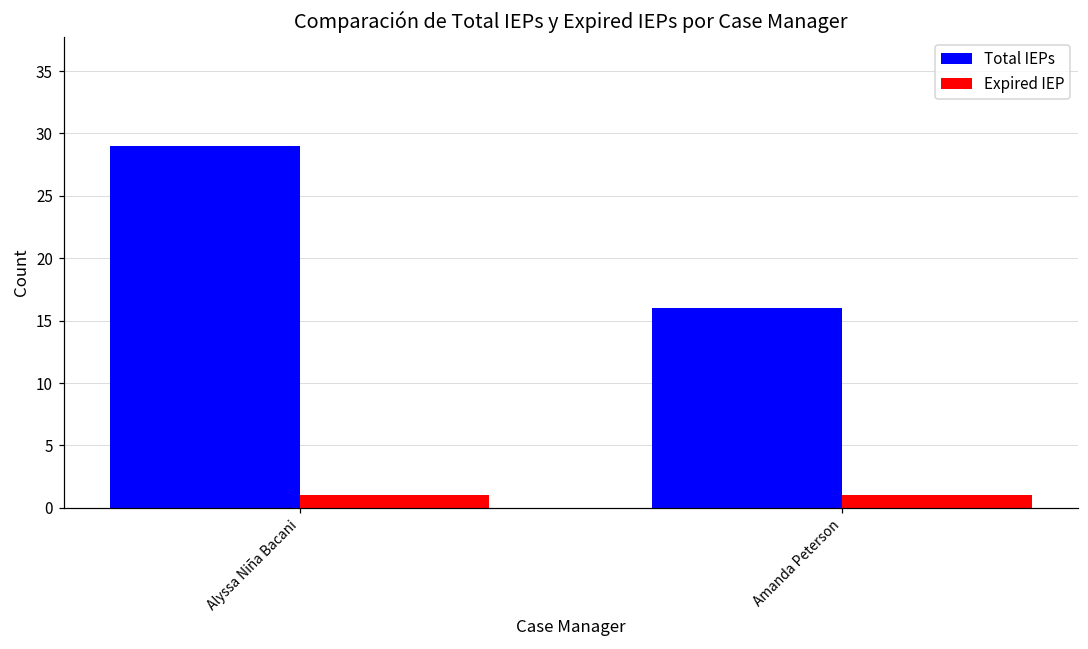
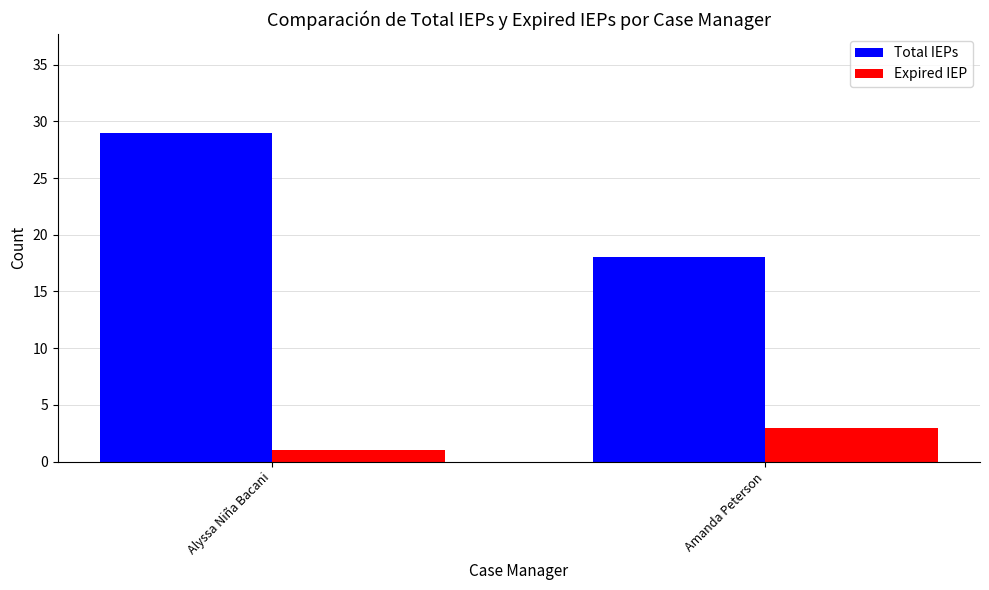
  {
    "Total IEPs": {
      "Alyssa Niña Bacani": 29,
-     "Amanda Peterson": 16
+     "Amanda Peterson": 18
    },
    "Expired IEP": {
      "Alyssa Niña Bacani": 1,
-     "Amanda Peterson": 1
+     "Amanda Peterson": 3
    }
  }
